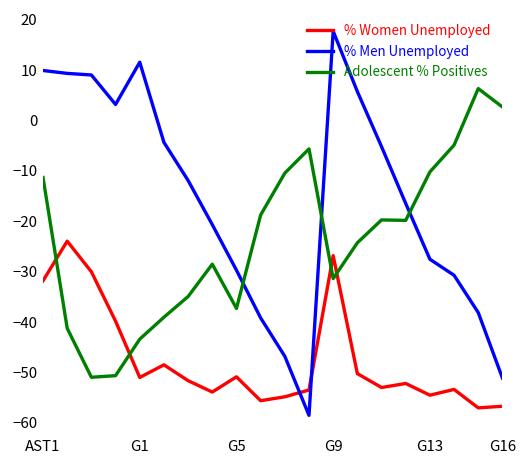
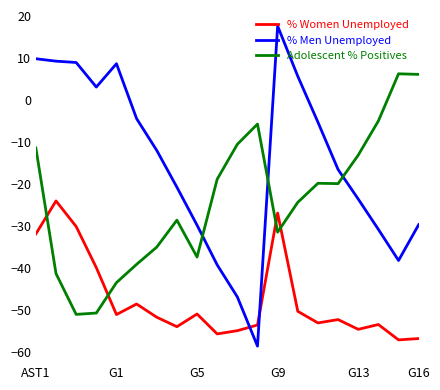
  {
    "% Women Unemployed": {
      "AST1": -32,
      "G1": -51,
      "G5": -51,
      "G9": -27,
      "G13": -55,
      "G16": -57
    },
    "% Men Unemployed": {
      "AST1": 10,
-     "G1": 12,
+     "G1": 9,
      "G5": -30,
      "G9": 18,
-     "G13": -28,
-     "G16": -51
+     "G13": -24,
+     "G16": -30
    },
    "Adolescent % Positives": {
      "AST1": -11,
      "G1": -43,
      "G5": -37,
      "G9": -31,
-     "G13": -10,
-     "G16": 3
+     "G13": -13,
+     "G16": 6
    }
  }
